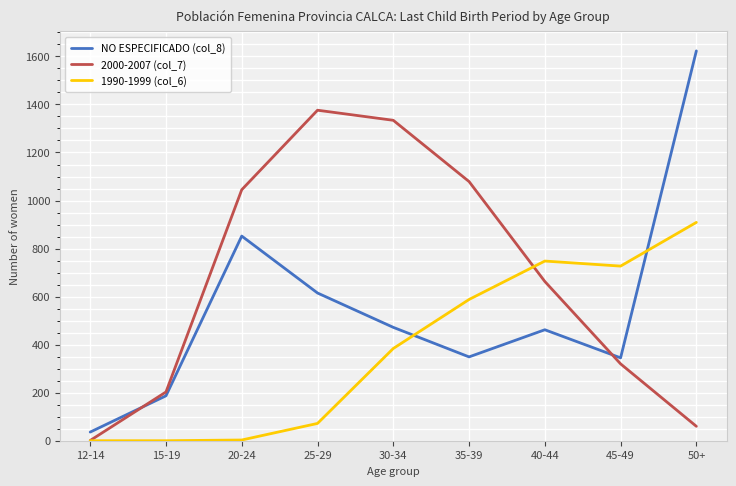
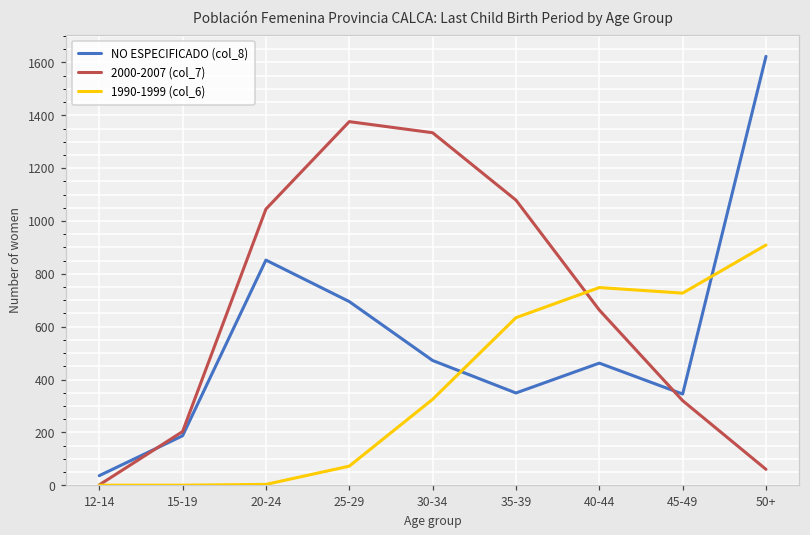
  {
    "NO ESPECIFICADO (col_8)": {
      "12-14": 40,
      "15-19": 190,
      "20-24": 850,
-     "25-29": 620,
+     "25-29": 700,
      "30-34": 470,
      "35-39": 350,
      "40-44": 460,
      "45-49": 350,
      "50+": 1620
    },
    "2000-2007 (col_7)": {
      "15-19": 200,
      "20-24": 1050,
      "25-29": 1380,
      "30-34": 1330,
      "35-39": 1080,
      "40-44": 660,
      "45-49": 320,
      "50+": 60
    },
    "1990-1999 (col_6)": {
      "15-19": 0,
      "20-24": 0,
      "25-29": 70,
-     "30-34": 380,
-     "35-39": 590,
+     "30-34": 330,
+     "35-39": 630,
      "40-44": 750,
      "45-49": 730,
      "50+": 910
    }
  }
